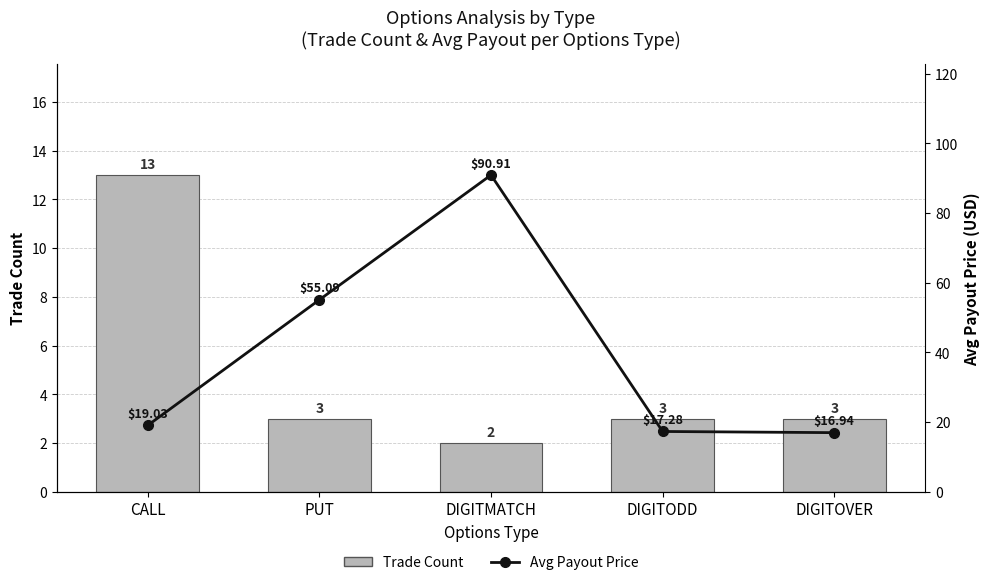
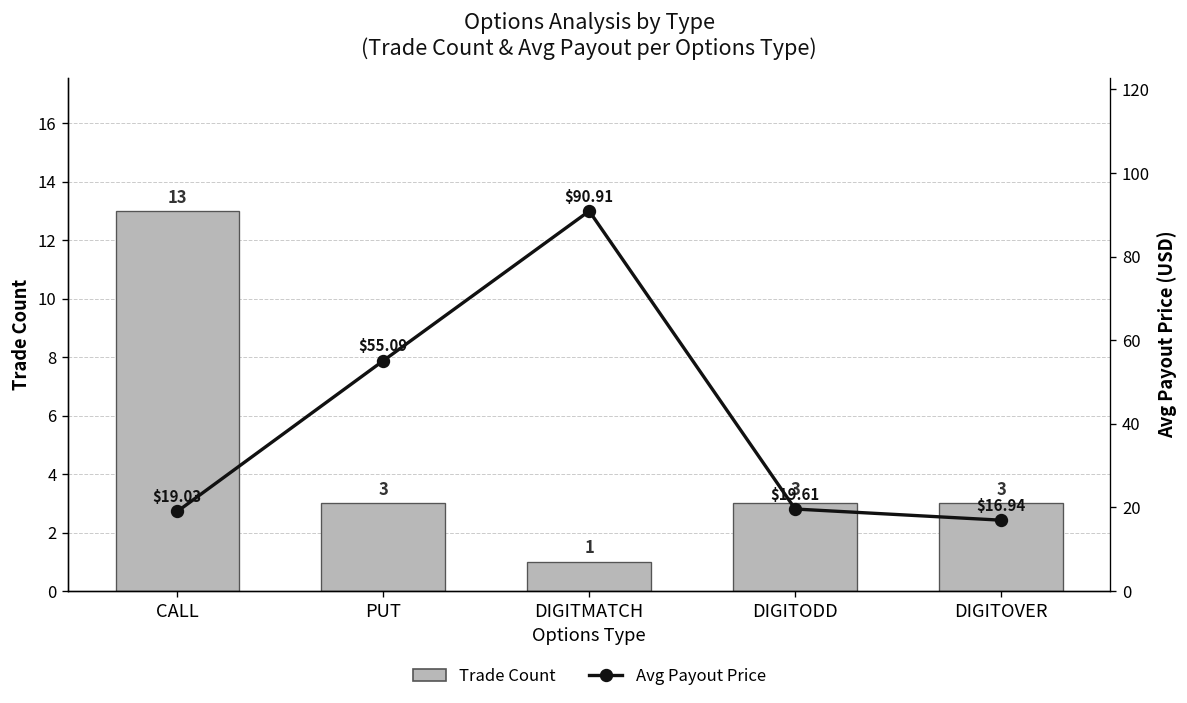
  {
    "Trade Count": {
      "CALL": "13",
      "PUT": "3",
-     "DIGITMATCH": "2",
+     "DIGITMATCH": "1",
      "DIGITODD": "3",
      "DIGITOVER": "3"
    },
    "Avg Payout Price": {
      "CALL": "$19.03",
      "PUT": "$55.09",
      "DIGITMATCH": "$90.91",
-     "DIGITODD": "$17.28",
+     "DIGITODD": "$19.61",
      "DIGITOVER": "$16.94"
    }
  }
